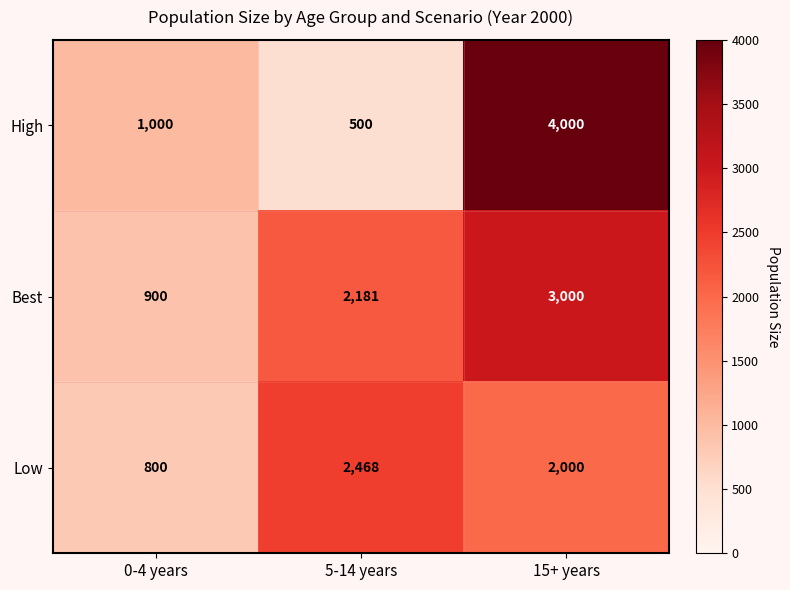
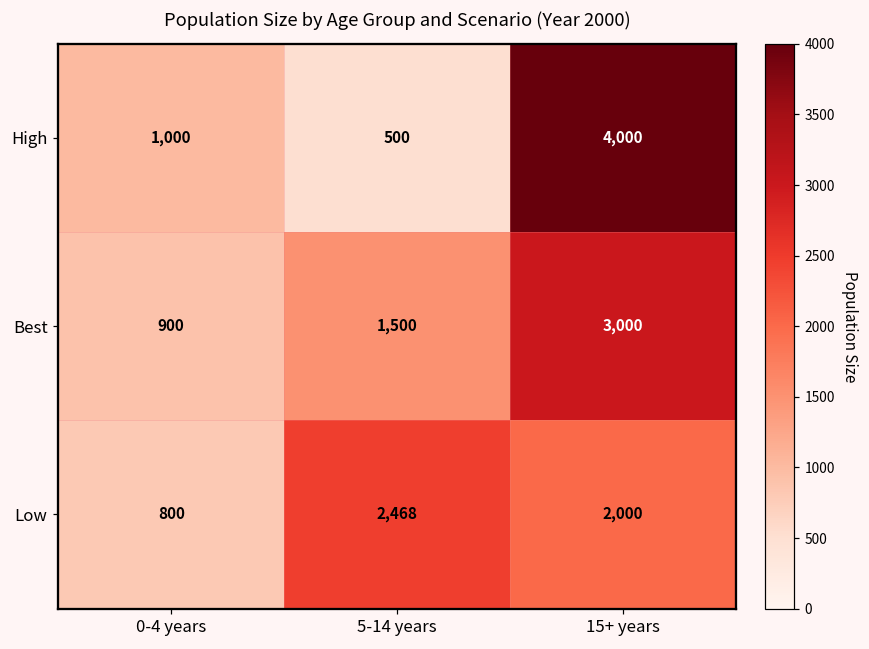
  {
    "High": {
      "0-4 years": "1,000",
      "5-14 years": "500",
      "15+ years": "4,000"
    },
    "Best": {
      "0-4 years": "900",
-     "5-14 years": "2,181",
+     "5-14 years": "1,500",
      "15+ years": "3,000"
    },
    "Low": {
      "0-4 years": "800",
      "5-14 years": "2,468",
      "15+ years": "2,000"
    }
  }
